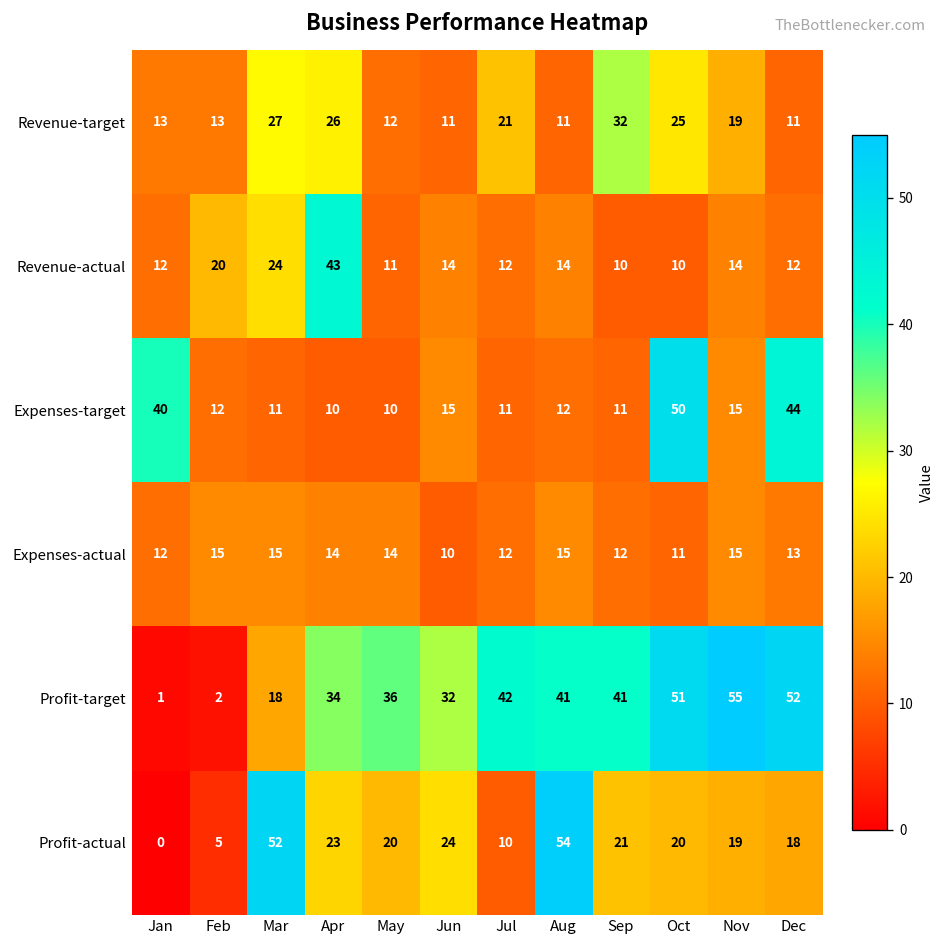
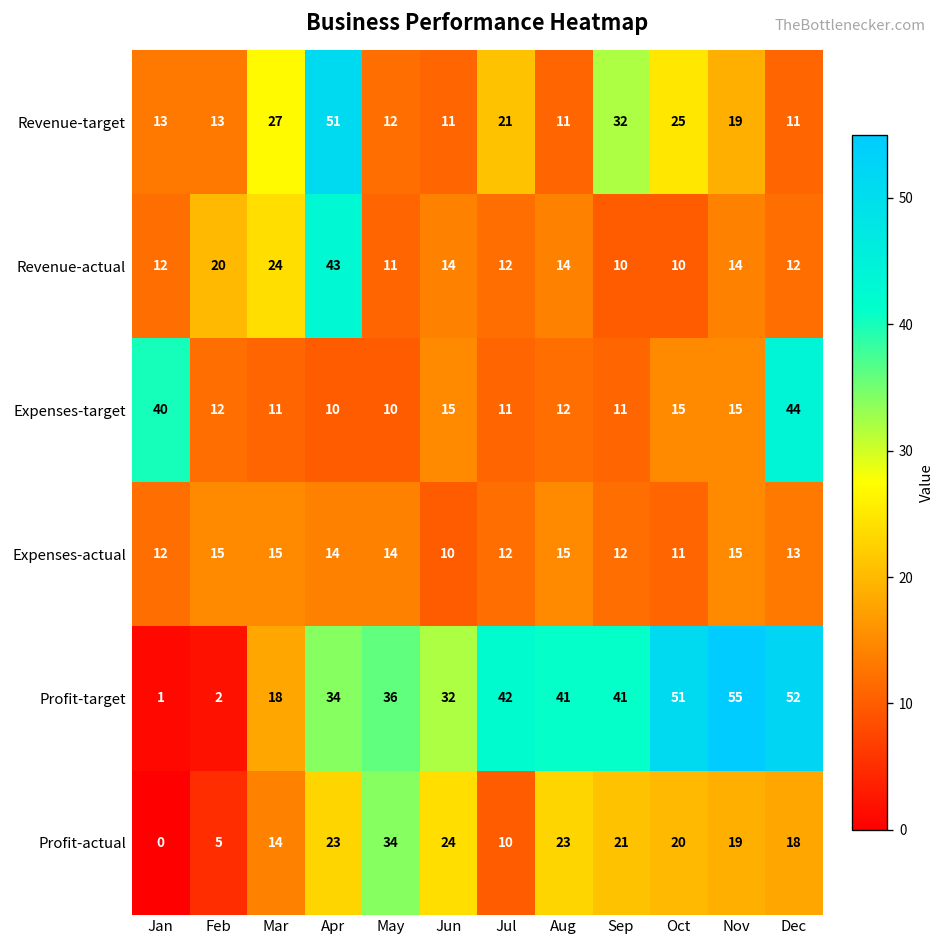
  {
    "Revenue-target": {
      "Jan": 13,
      "Feb": 13,
      "Mar": 27,
-     "Apr": 26,
+     "Apr": 51,
      "May": 12,
      "Jun": 11,
      "Jul": 21,
      "Aug": 11,
      "Sep": 32,
      "Oct": 25,
      "Nov": 19,
      "Dec": 11
    },
    "Revenue-actual": {
      "Jan": 12,
      "Feb": 20,
      "Mar": 24,
      "Apr": 43,
      "May": 11,
      "Jun": 14,
      "Jul": 12,
      "Aug": 14,
      "Sep": 10,
      "Oct": 10,
      "Nov": 14,
      "Dec": 12
    },
    "Expenses-target": {
      "Jan": 40,
      "Feb": 12,
      "Mar": 11,
      "Apr": 10,
      "May": 10,
      "Jun": 15,
      "Jul": 11,
      "Aug": 12,
      "Sep": 11,
-     "Oct": 50,
+     "Oct": 15,
      "Nov": 15,
      "Dec": 44
    },
    "Expenses-actual": {
      "Jan": 12,
      "Feb": 15,
      "Mar": 15,
      "Apr": 14,
      "May": 14,
      "Jun": 10,
      "Jul": 12,
      "Aug": 15,
      "Sep": 12,
      "Oct": 11,
      "Nov": 15,
      "Dec": 13
    },
    "Profit-target": {
      "Jan": 1,
      "Feb": 2,
      "Mar": 18,
      "Apr": 34,
      "May": 36,
      "Jun": 32,
      "Jul": 42,
      "Aug": 41,
      "Sep": 41,
      "Oct": 51,
      "Nov": 55,
      "Dec": 52
    },
    "Profit-actual": {
      "Jan": 0,
      "Feb": 5,
-     "Mar": 52,
+     "Mar": 14,
      "Apr": 23,
-     "May": 20,
+     "May": 34,
      "Jun": 24,
      "Jul": 10,
-     "Aug": 54,
+     "Aug": 23,
      "Sep": 21,
      "Oct": 20,
      "Nov": 19,
      "Dec": 18
    }
  }
